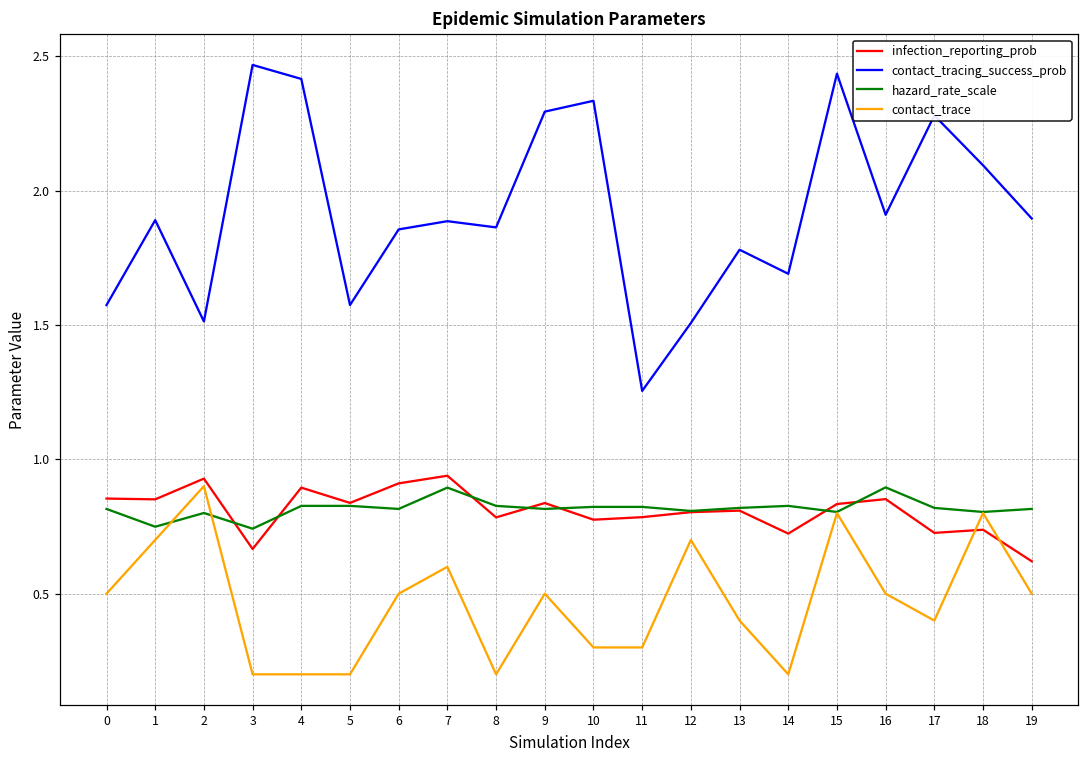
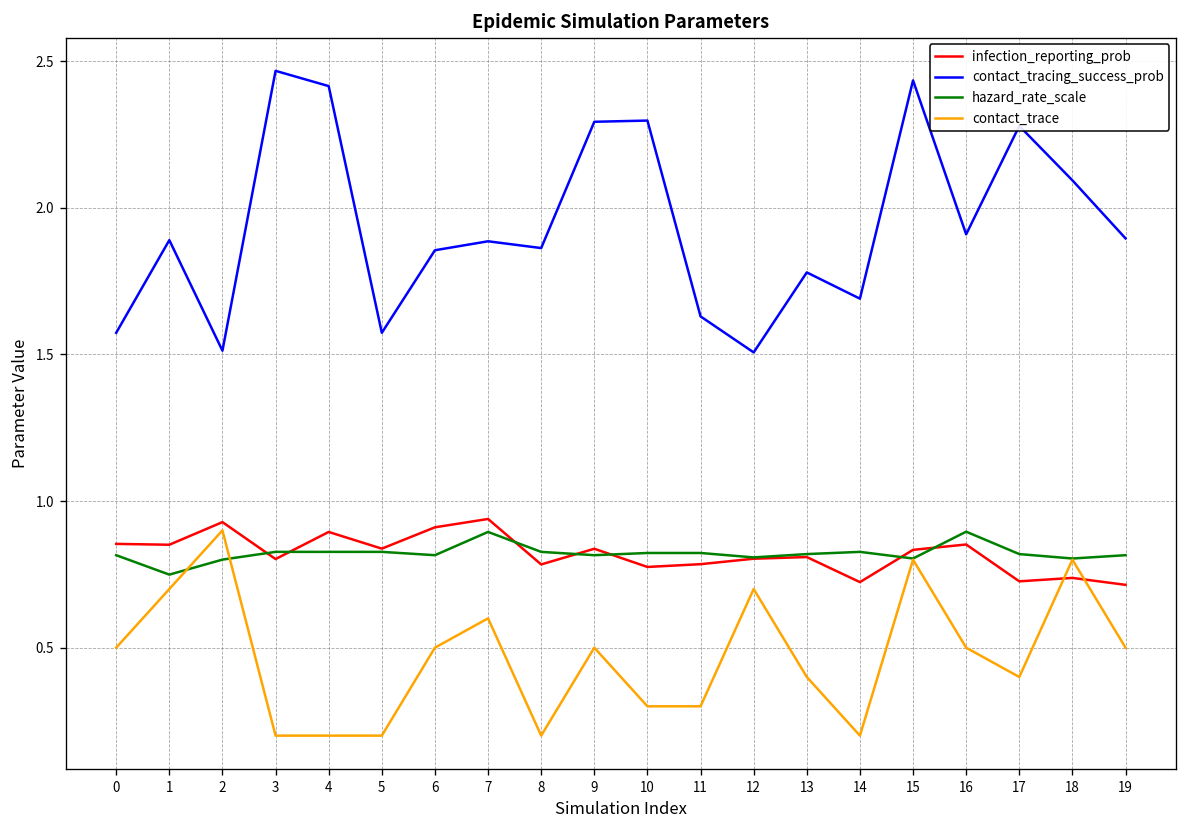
  {
    "infection_reporting_prob": {
      "0": 0.85,
      "1": 0.85,
      "2": 0.93,
-     "3": 0.67,
+     "3": 0.80,
      "4": 0.89,
      "5": 0.84,
      "6": 0.91,
      "7": 0.94,
      "8": 0.78,
      "9": 0.84,
      "10": 0.78,
      "11": 0.78,
      "14": 0.72,
      "15": 0.83,
      "16": 0.85,
      "17": 0.73,
      "18": 0.74,
-     "19": 0.62
+     "19": 0.71
    },
    "contact_tracing_success_prob": {
      "0": 1.57,
      "1": 1.89,
      "2": 1.51,
      "3": 2.47,
      "4": 2.42,
      "5": 1.57,
      "6": 1.86,
      "7": 1.89,
      "8": 1.86,
      "9": 2.29,
-     "10": 2.33,
-     "11": 1.25,
+     "10": 2.30,
+     "11": 1.63,
      "12": 1.51,
      "13": 1.78,
      "14": 1.69,
      "15": 2.43,
      "16": 1.91,
      "17": 2.28,
      "18": 2.09,
      "19": 1.90
    },
    "hazard_rate_scale": {
      "0": 0.82,
      "1": 0.75,
      "2": 0.80,
-     "3": 0.74,
+     "3": 0.83,
      "4": 0.83,
      "5": 0.83,
      "6": 0.82,
      "7": 0.89,
      "8": 0.83,
      "9": 0.82,
      "10": 0.82,
      "11": 0.82,
      "14": 0.83,
      "16": 0.90,
      "17": 0.82,
      "19": 0.82
    },
    "contact_trace": {
      "0": 0.50,
      "1": 0.70,
      "2": 0.90,
      "3": 0.20,
      "4": 0.20,
      "5": 0.20,
      "6": 0.50,
      "7": 0.60,
      "8": 0.20,
      "9": 0.50,
      "10": 0.30,
      "11": 0.30,
      "12": 0.70,
      "13": 0.40,
      "14": 0.20,
      "16": 0.50,
      "17": 0.40,
      "19": 0.50
    }
  }
